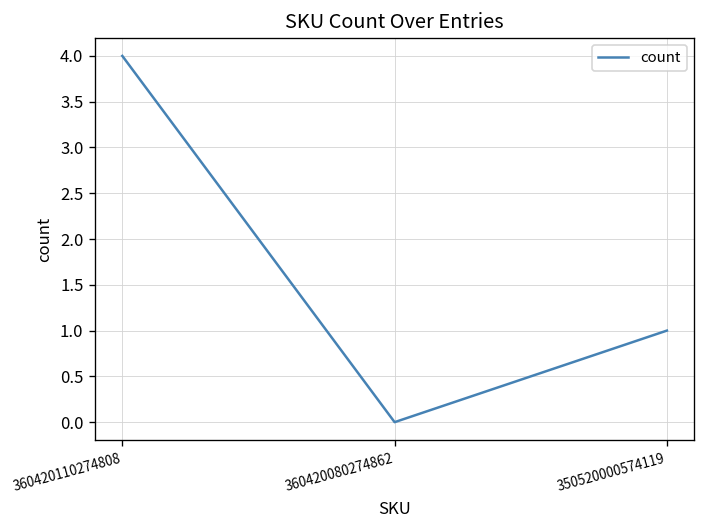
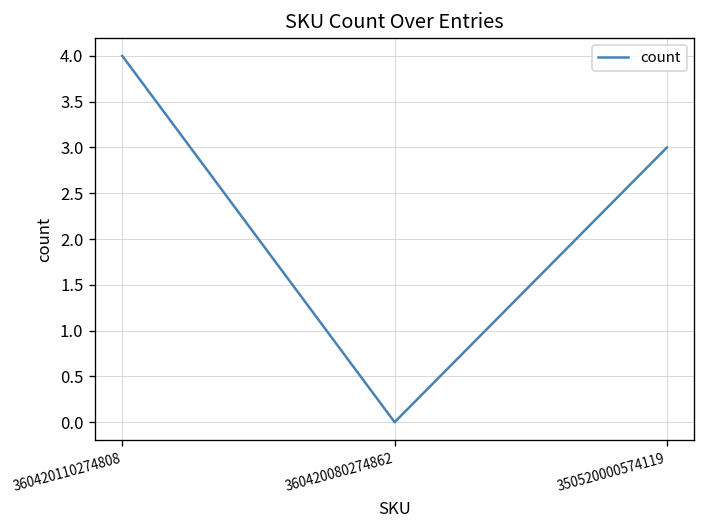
  {
    "360420110274808": 4,
    "360420080274862": 0,
-   "350520000574119": 1
+   "350520000574119": 3
  }
